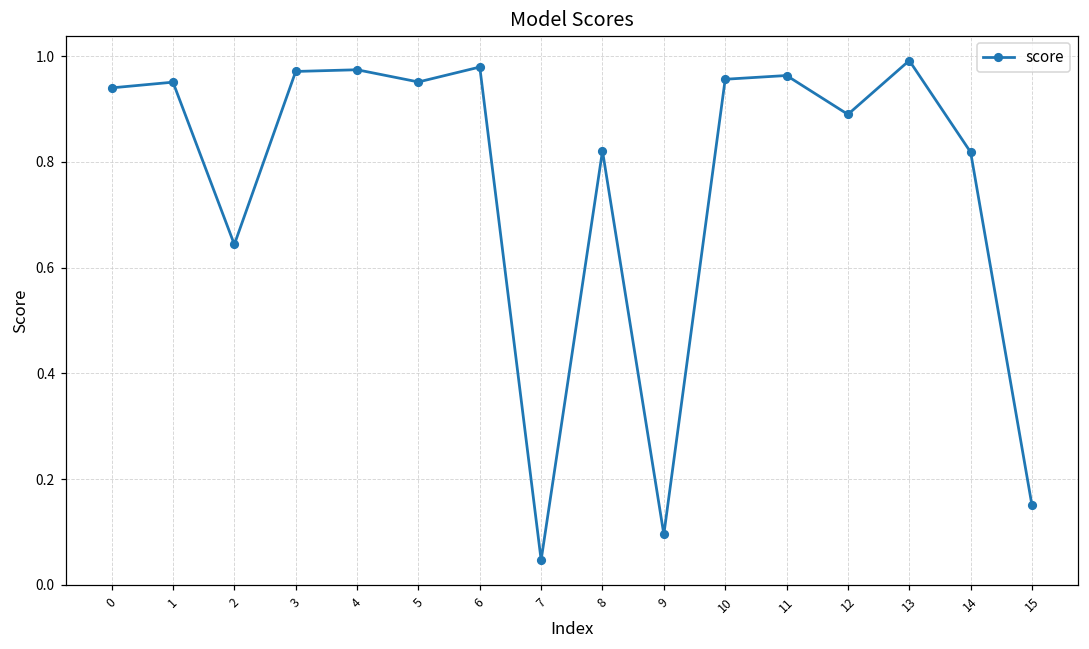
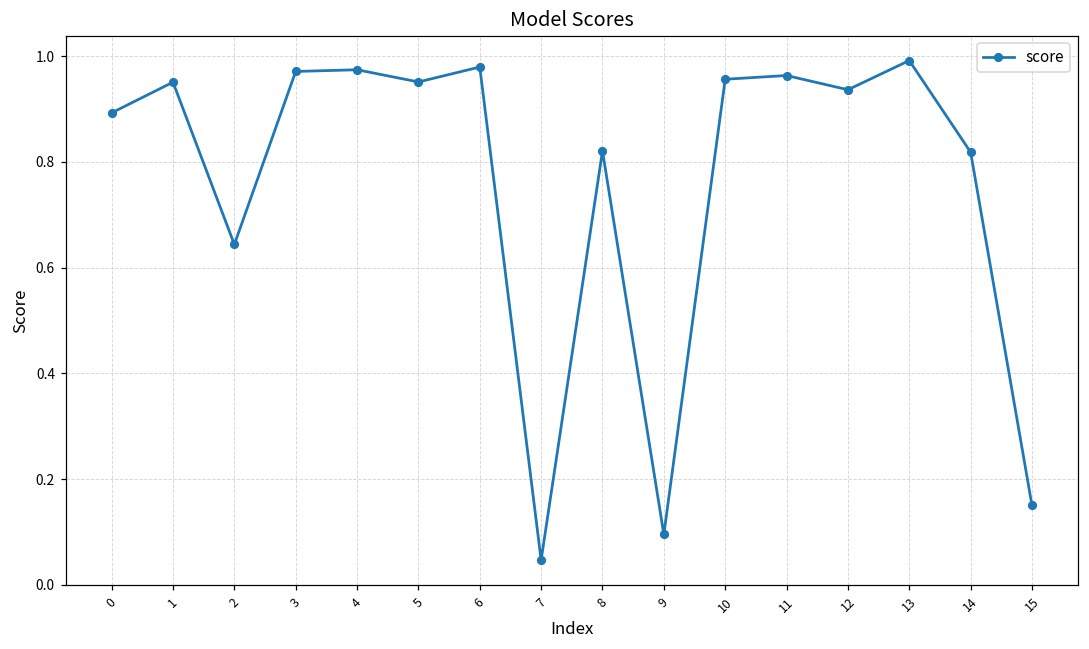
  {
-   "0": 0.94,
+   "0": 0.89,
    "1": 0.95,
    "2": 0.64,
    "3": 0.97,
    "4": 0.97,
    "5": 0.95,
    "6": 0.98,
    "7": 0.05,
    "8": 0.82,
    "9": 0.10,
    "10": 0.96,
    "11": 0.96,
-   "12": 0.89,
+   "12": 0.94,
    "13": 0.99,
    "14": 0.82,
    "15": 0.15
  }
